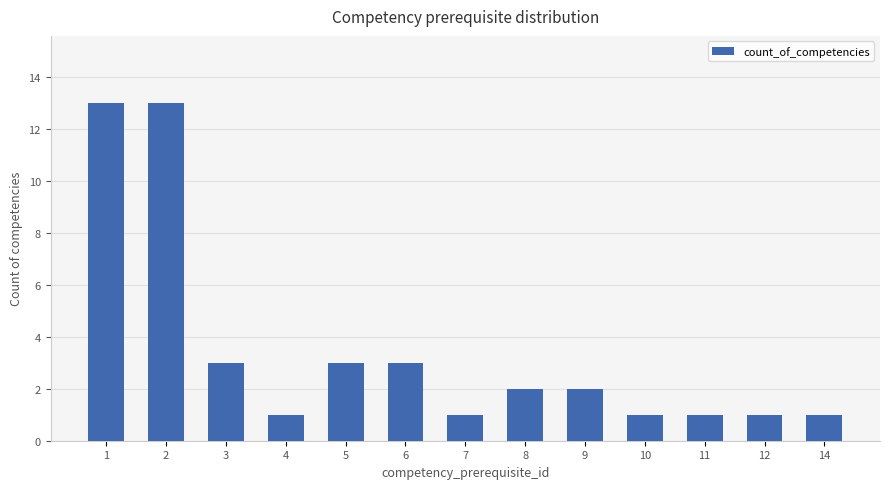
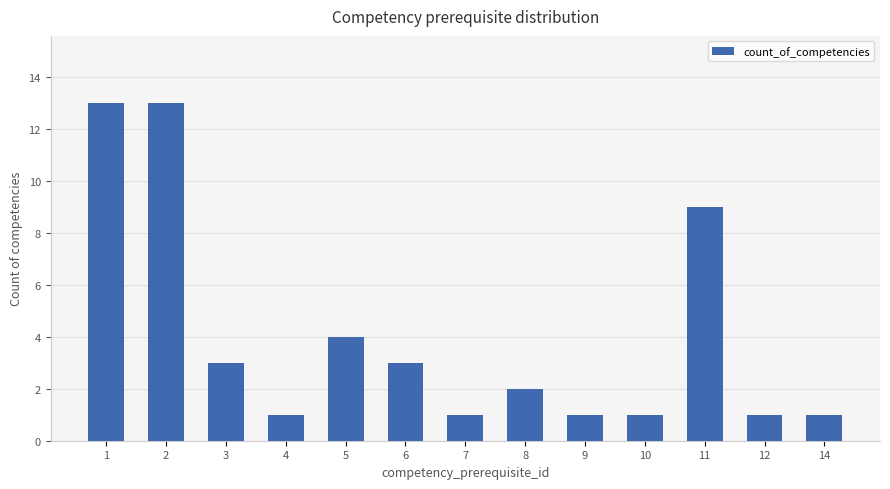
  {
    "1": 13,
    "2": 13,
    "3": 3,
    "4": 1,
-   "5": 3,
+   "5": 4,
    "6": 3,
    "7": 1,
    "8": 2,
-   "9": 2,
+   "9": 1,
    "10": 1,
-   "11": 1,
+   "11": 9,
    "12": 1,
    "14": 1
  }
